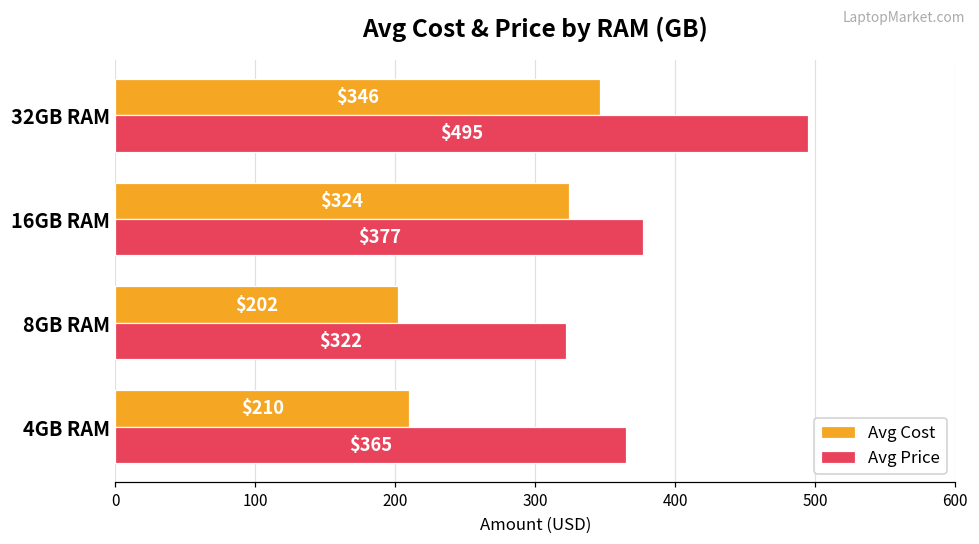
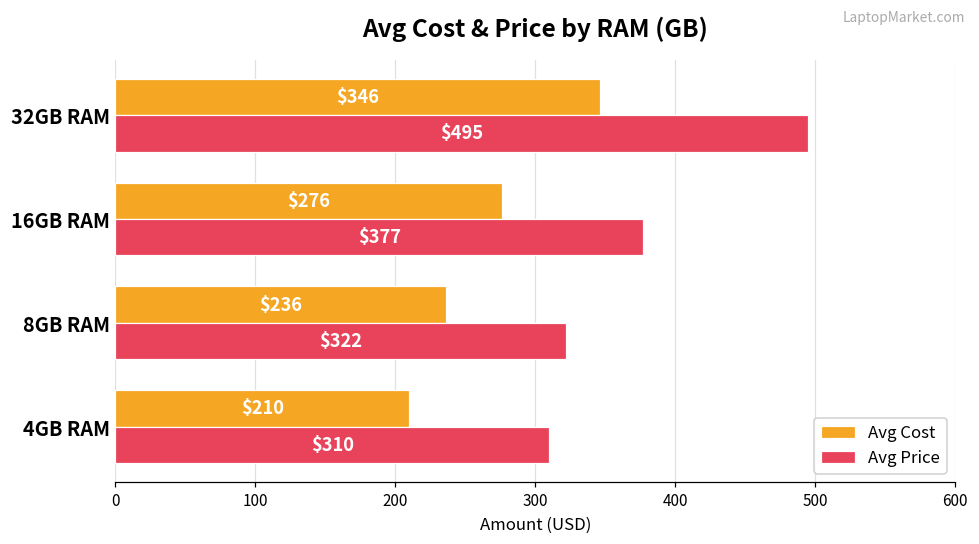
  {
    "Avg Cost": {
      "32GB RAM": "$346",
-     "16GB RAM": "$324",
-     "8GB RAM": "$202",
+     "16GB RAM": "$276",
+     "8GB RAM": "$236",
      "4GB RAM": "$210"
    },
    "Avg Price": {
      "32GB RAM": "$495",
      "16GB RAM": "$377",
      "8GB RAM": "$322",
-     "4GB RAM": "$365"
+     "4GB RAM": "$310"
    }
  }
